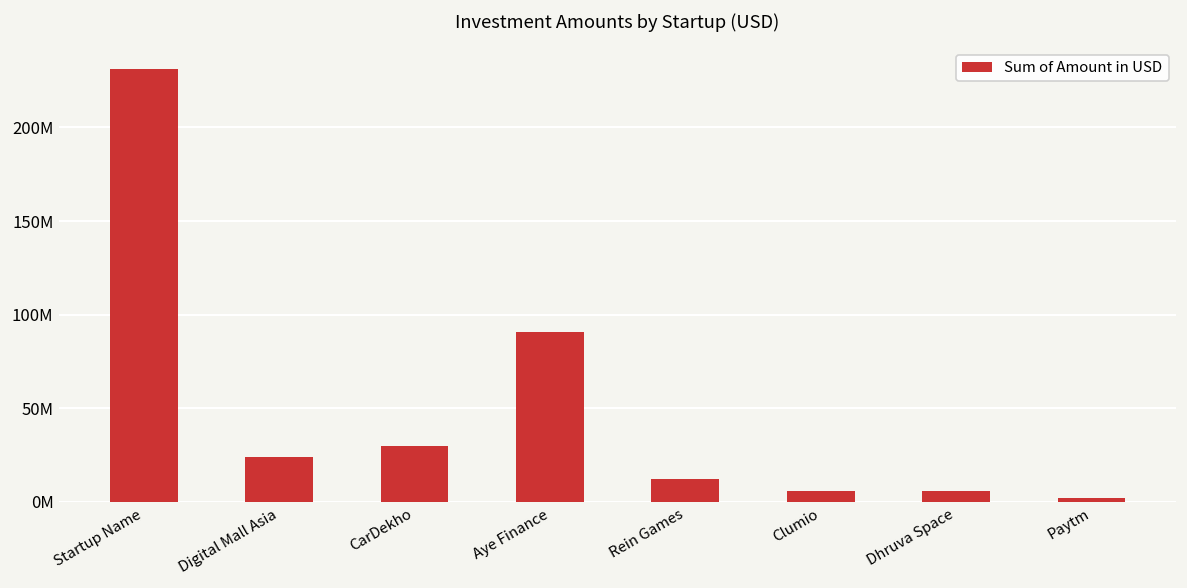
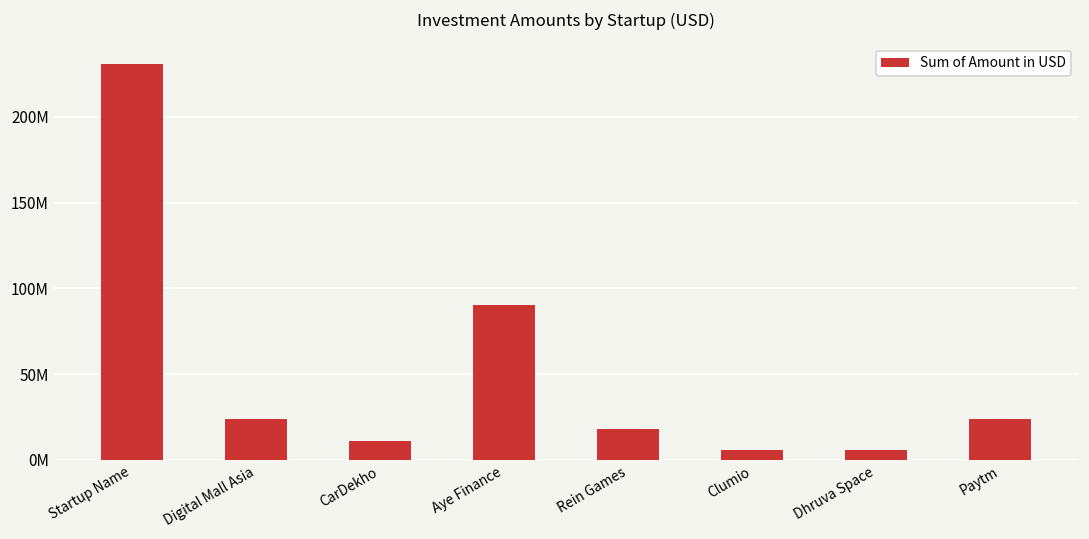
  {
    "Startup Name": 231000000,
    "Digital Mall Asia": 24000000,
-   "CarDekho": 30000000,
+   "CarDekho": 11000000,
    "Aye Finance": 91000000,
-   "Rein Games": 12000000,
+   "Rein Games": 18000000,
    "Clumio": 6000000,
    "Dhruva Space": 6000000,
-   "Paytm": 2000000
+   "Paytm": 24000000
  }
